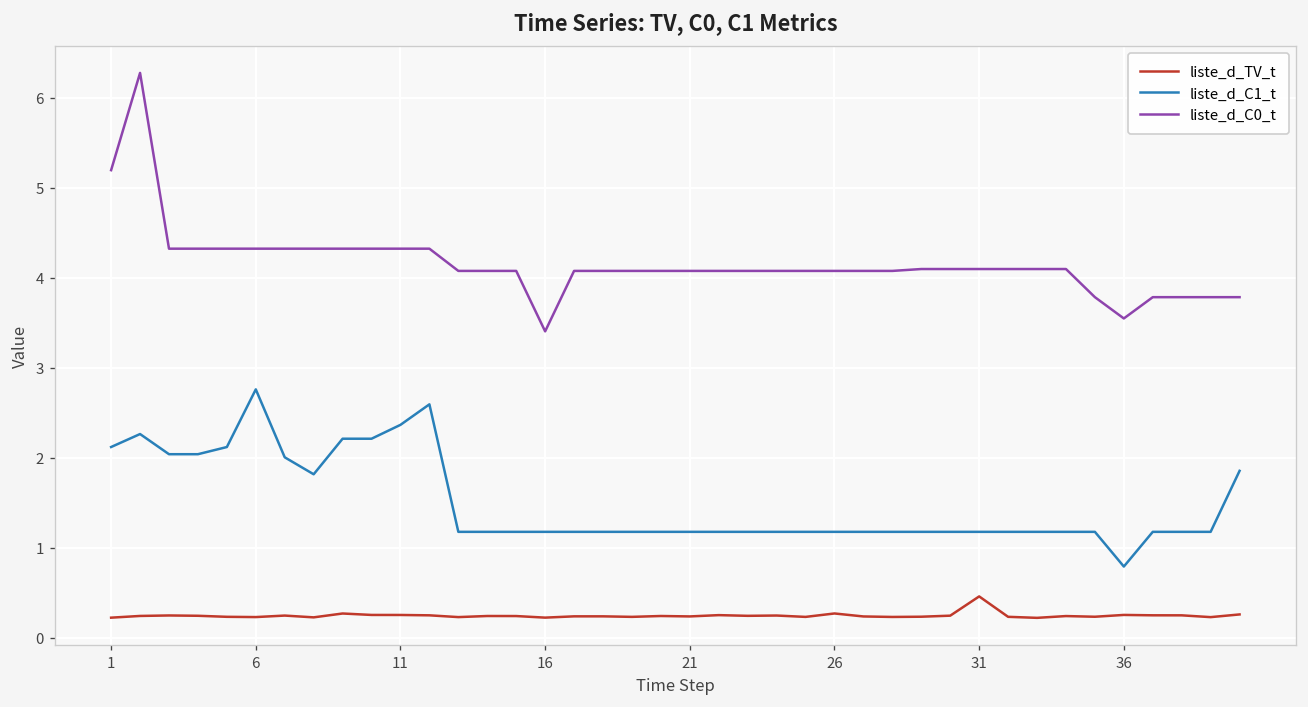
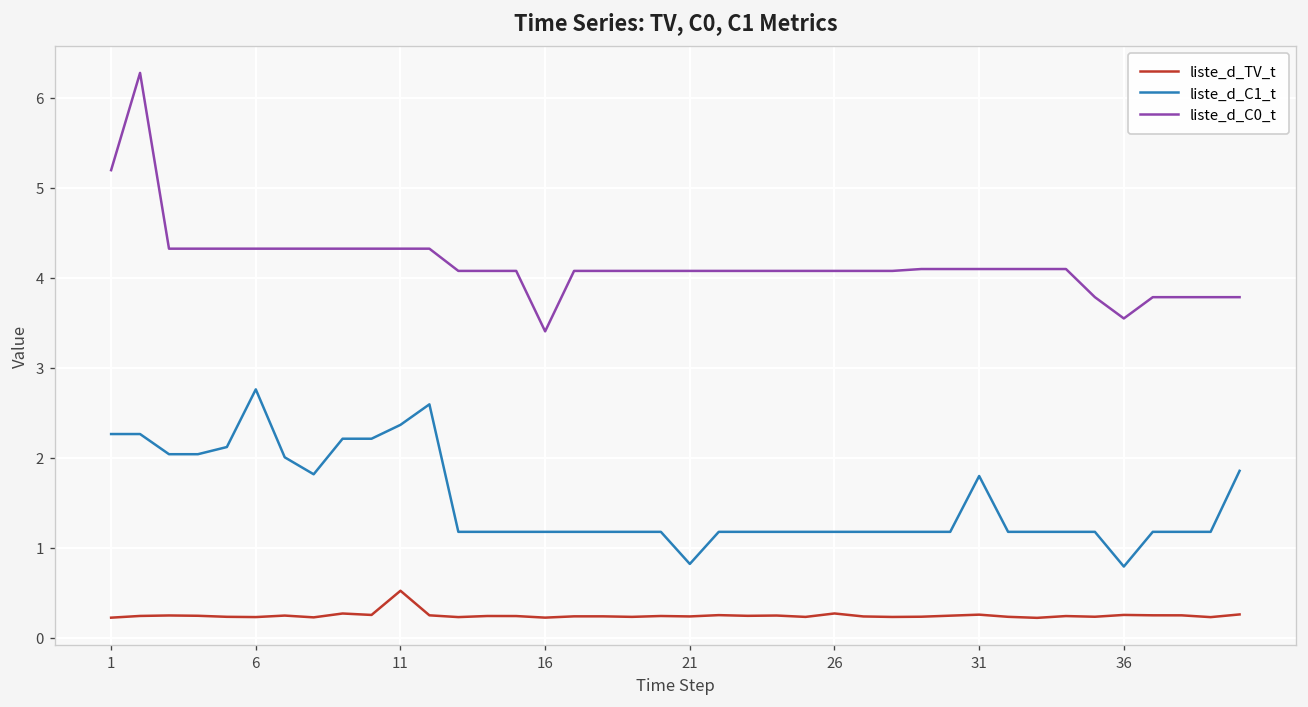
  {
    "liste_d_TV_t": {
      "1": 0.2,
      "6": 0.2,
-     "11": 0.3,
+     "11": 0.5,
      "16": 0.2,
      "21": 0.2,
      "26": 0.3,
-     "31": 0.5,
+     "31": 0.3,
      "36": 0.3
    },
    "liste_d_C1_t": {
-     "1": 2.1,
+     "1": 2.3,
      "6": 2.8,
      "11": 2.4,
      "16": 1.2,
-     "21": 1.2,
+     "21": 0.8,
      "26": 1.2,
-     "31": 1.2,
+     "31": 1.8,
      "36": 0.8
    },
    "liste_d_C0_t": {
      "1": 5.2,
      "6": 4.3,
      "11": 4.3,
      "16": 3.4,
      "21": 4.1,
      "26": 4.1,
      "31": 4.1,
      "36": 3.5
    }
  }
